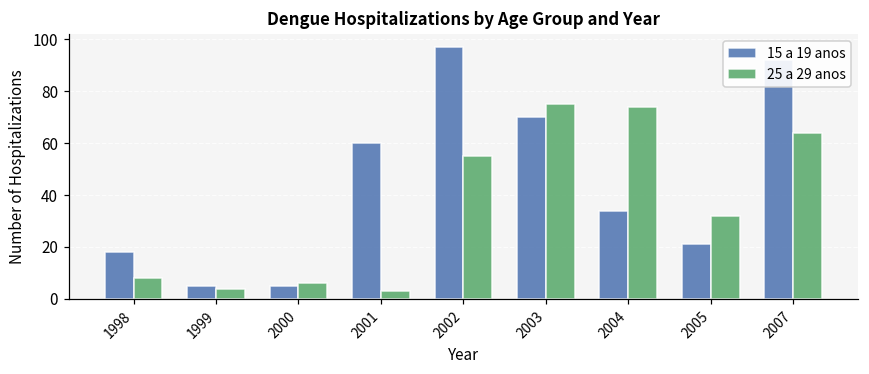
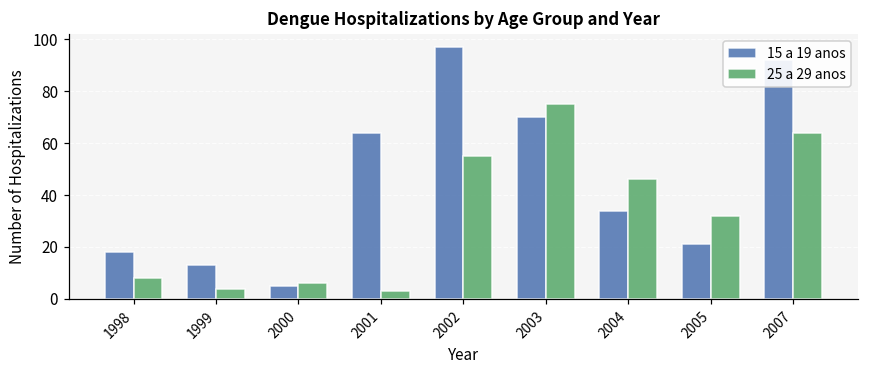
  {
    "15 a 19 anos": {
      "1998": 18,
-     "1999": 5,
+     "1999": 13,
      "2000": 5,
-     "2001": 60,
+     "2001": 64,
      "2002": 97,
      "2003": 70,
      "2004": 34,
      "2005": 21
    },
    "25 a 29 anos": {
      "1998": 8,
      "1999": 4,
      "2000": 6,
      "2001": 3,
      "2002": 55,
      "2003": 75,
-     "2004": 74,
+     "2004": 46,
      "2005": 32,
      "2007": 64
    }
  }
